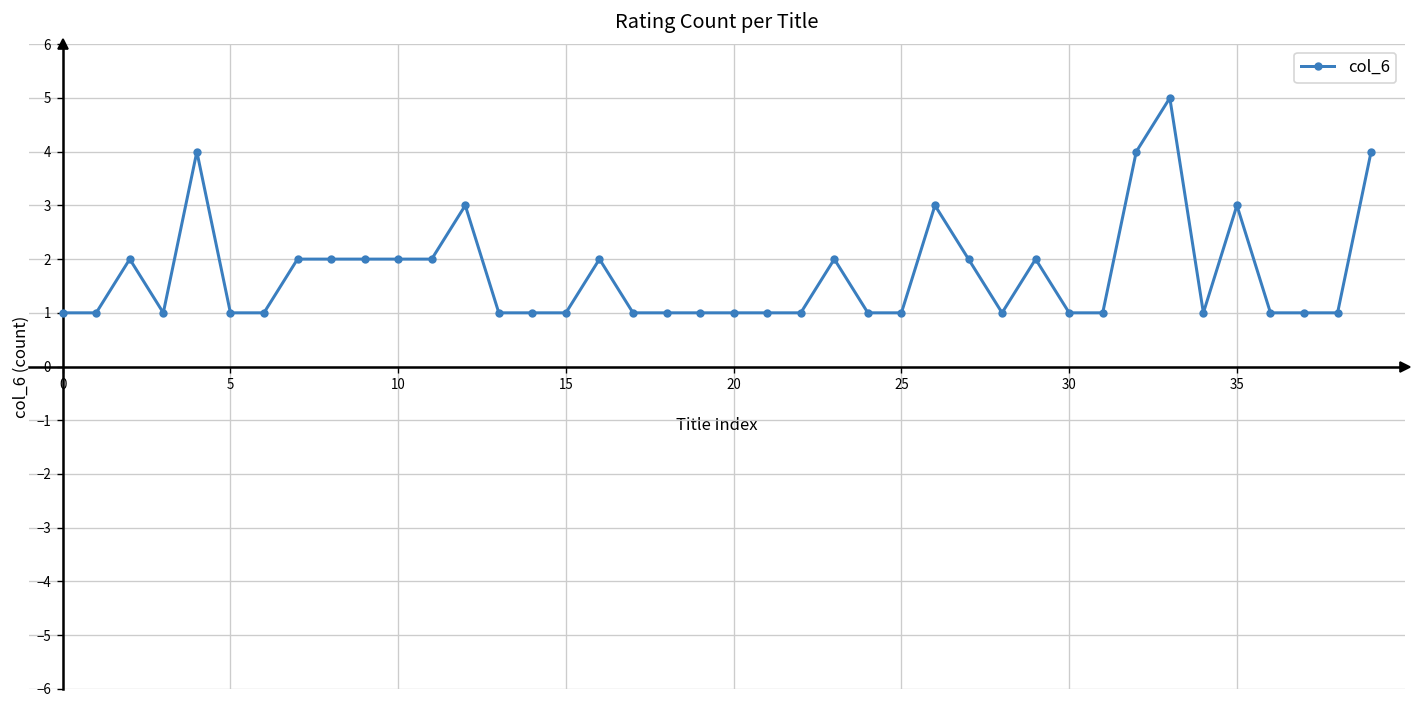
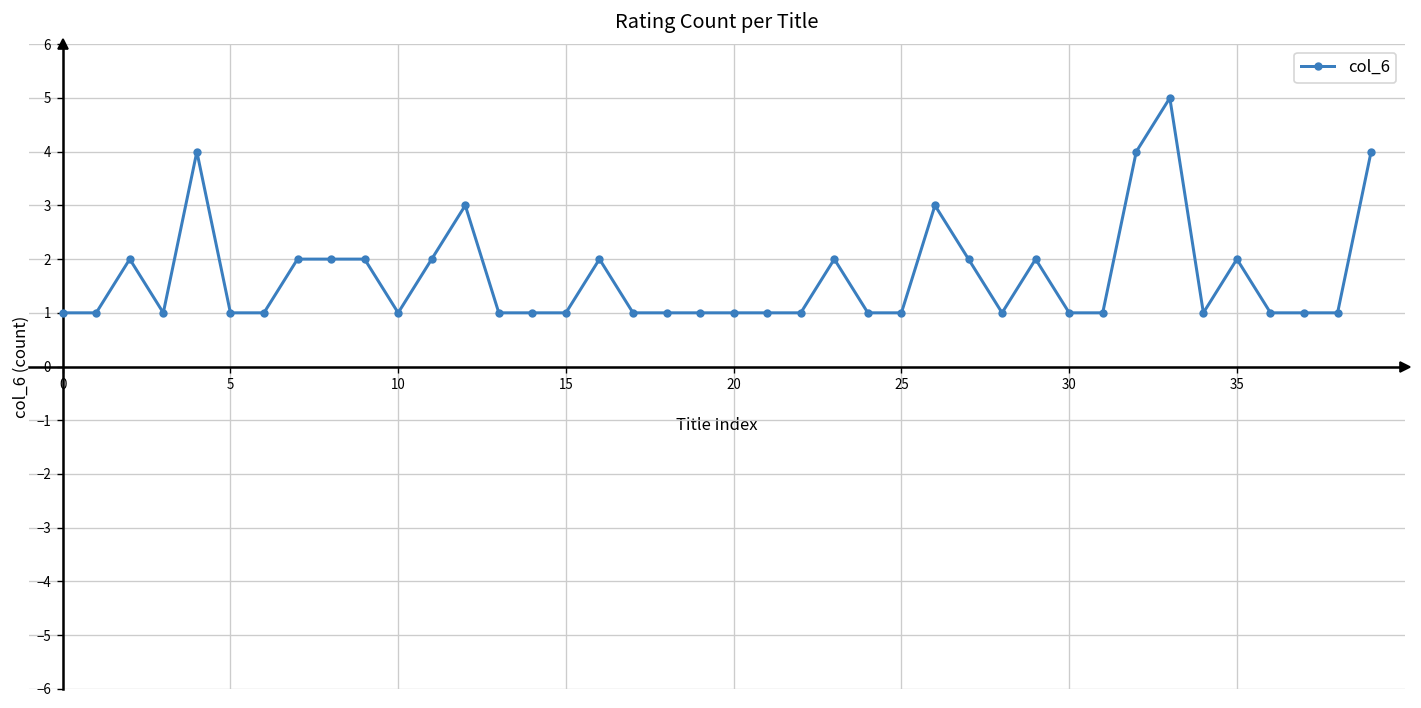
  {
    "0": 1,
    "5": 1,
-   "10": 2,
+   "10": 1,
    "15": 1,
    "20": 1,
    "25": 1,
    "30": 1,
-   "35": 3
+   "35": 2
  }
